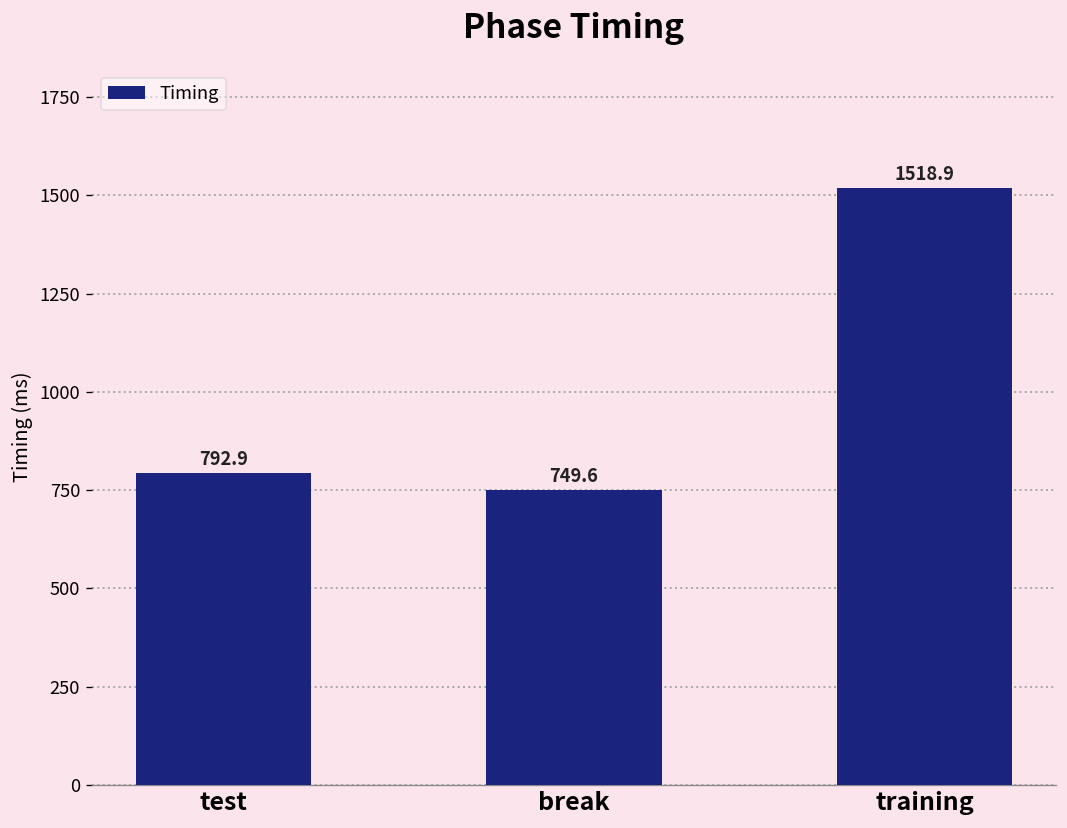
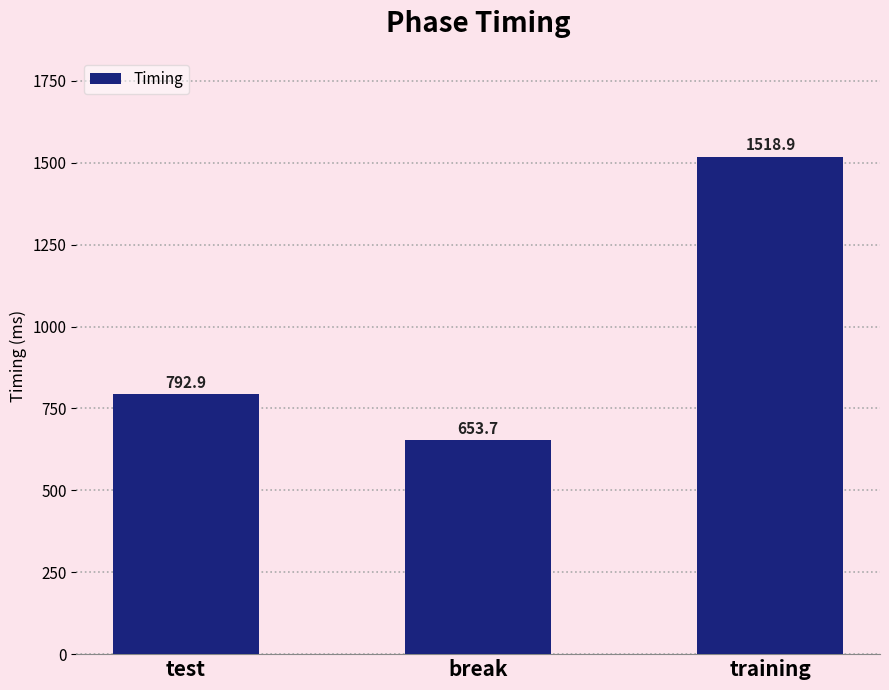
  {
    "test": 792.9,
-   "break": 749.6,
+   "break": 653.7,
    "training": 1518.9
  }
